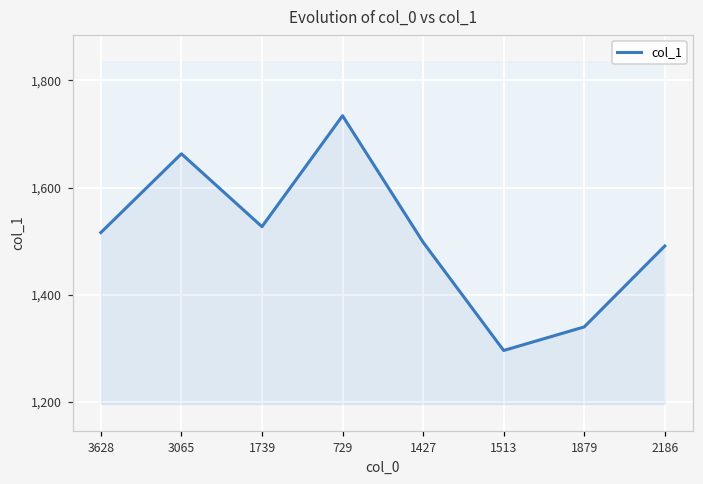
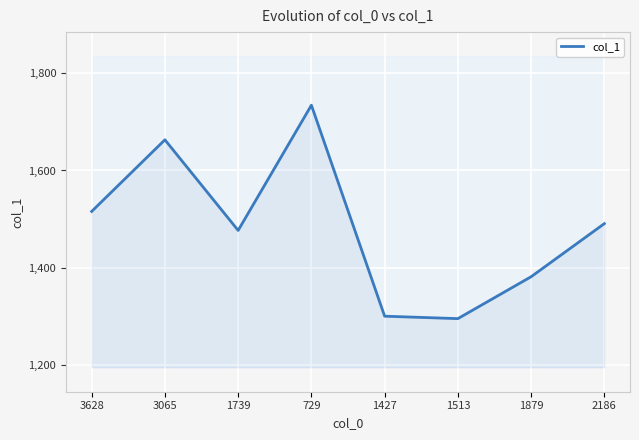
  {
    "col_1": {
      "3628": "1,520",
      "3065": "1,660",
-     "1739": "1,530",
+     "1739": "1,480",
      "729": "1,730",
-     "1427": "1,500",
+     "1427": "1,300",
      "1513": "1,300",
-     "1879": "1,340",
+     "1879": "1,380",
      "2186": "1,490"
    }
  }
